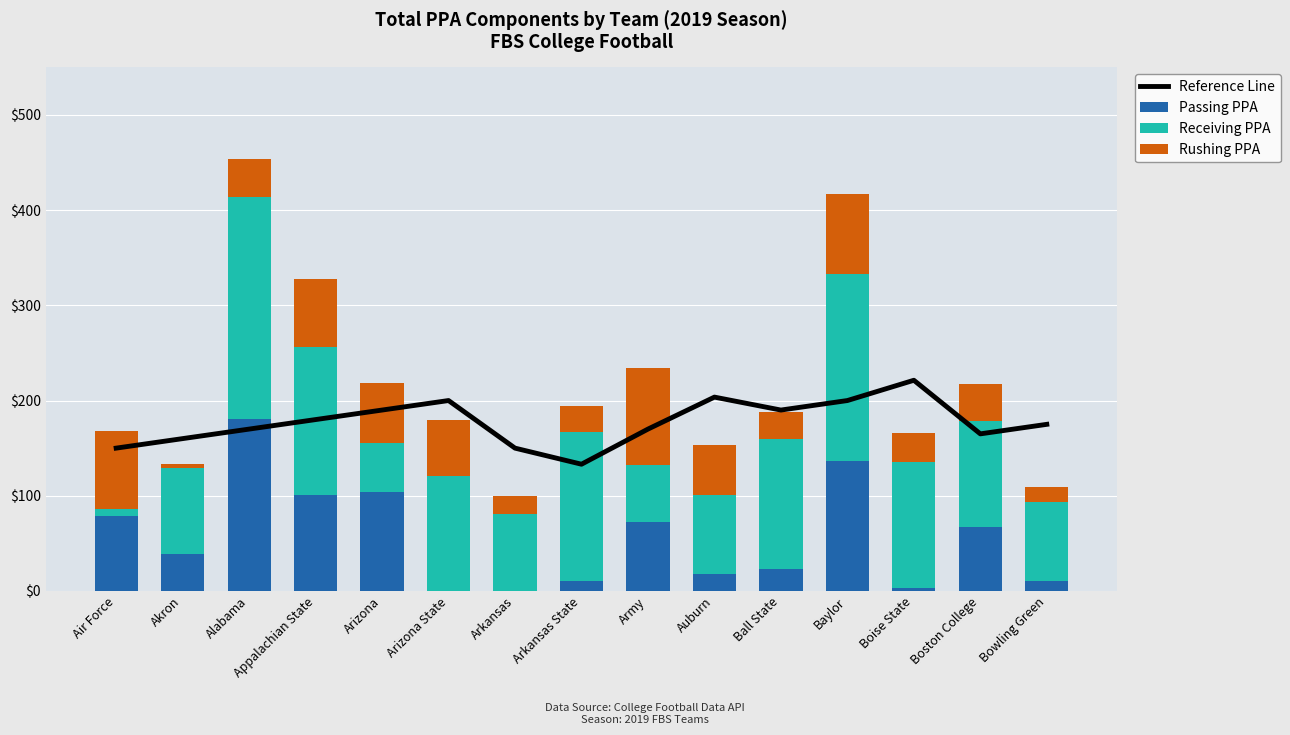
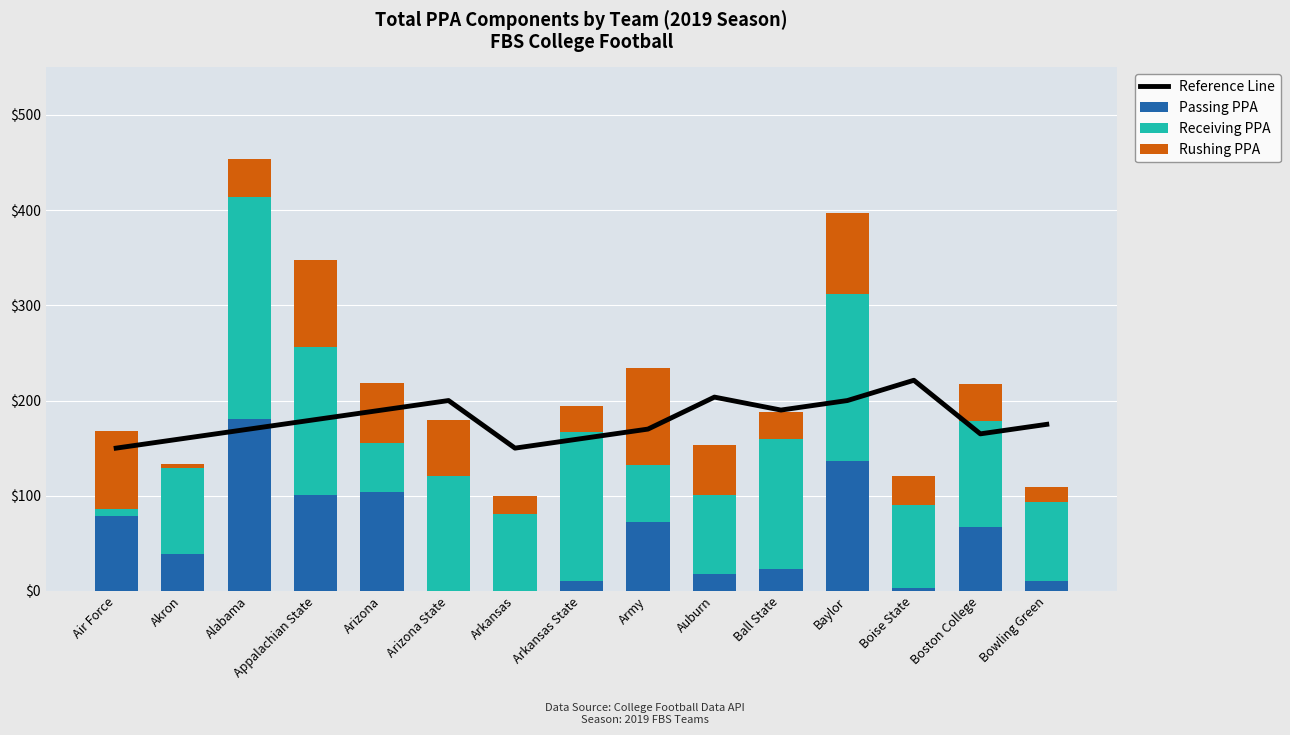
  {
    "Reference Line": {
      "Air Force": "$150",
      "Akron": "$160",
      "Alabama": "$170",
      "Appalachian State": "$180",
      "Arizona": "$190",
      "Arizona State": "$200",
      "Arkansas": "$150",
-     "Arkansas State": "$130",
+     "Arkansas State": "$160",
      "Army": "$170",
      "Auburn": "$200",
      "Ball State": "$190",
      "Baylor": "$200",
      "Boise State": "$220",
      "Boston College": "$170",
      "Bowling Green": "$180"
    },
    "Passing PPA": {
      "Air Force": "$80",
      "Akron": "$40",
      "Alabama": "$180",
      "Appalachian State": "$100",
      "Arizona": "$100",
      "Arizona State": "$0",
      "Arkansas": "$0",
      "Arkansas State": "$10",
      "Army": "$70",
      "Auburn": "$20",
      "Ball State": "$20",
      "Baylor": "$140",
      "Boise State": "$0",
      "Boston College": "$70",
      "Bowling Green": "$10"
    },
    "Receiving PPA": {
      "Air Force": "$10",
      "Akron": "$90",
      "Alabama": "$230",
      "Appalachian State": "$160",
      "Arizona": "$50",
      "Arizona State": "$120",
      "Arkansas": "$80",
      "Arkansas State": "$160",
      "Army": "$60",
      "Auburn": "$80",
      "Ball State": "$140",
-     "Baylor": "$200",
-     "Boise State": "$130",
+     "Baylor": "$180",
+     "Boise State": "$90",
      "Boston College": "$110",
      "Bowling Green": "$80"
    },
    "Rushing PPA": {
      "Air Force": "$80",
      "Akron": "$0",
      "Alabama": "$40",
-     "Appalachian State": "$70",
+     "Appalachian State": "$90",
      "Arizona": "$60",
      "Arizona State": "$60",
      "Arkansas": "$20",
      "Arkansas State": "$30",
      "Army": "$100",
      "Auburn": "$50",
      "Ball State": "$30",
      "Baylor": "$80",
      "Boise State": "$30",
      "Boston College": "$40",
      "Bowling Green": "$20"
    }
  }
